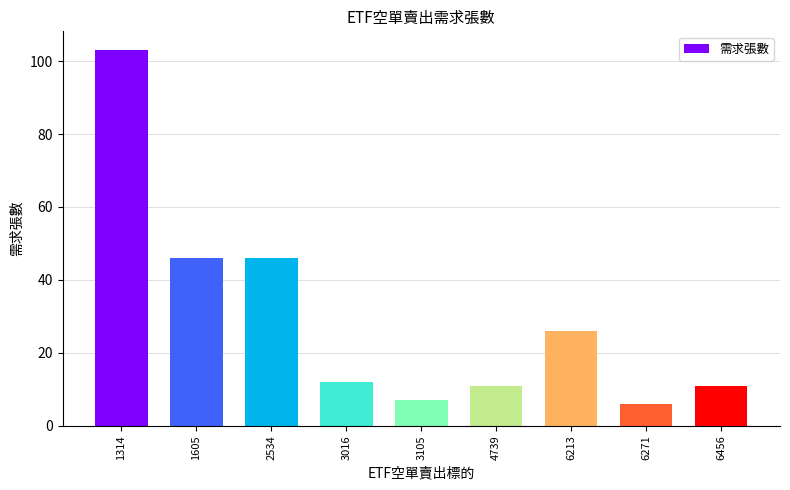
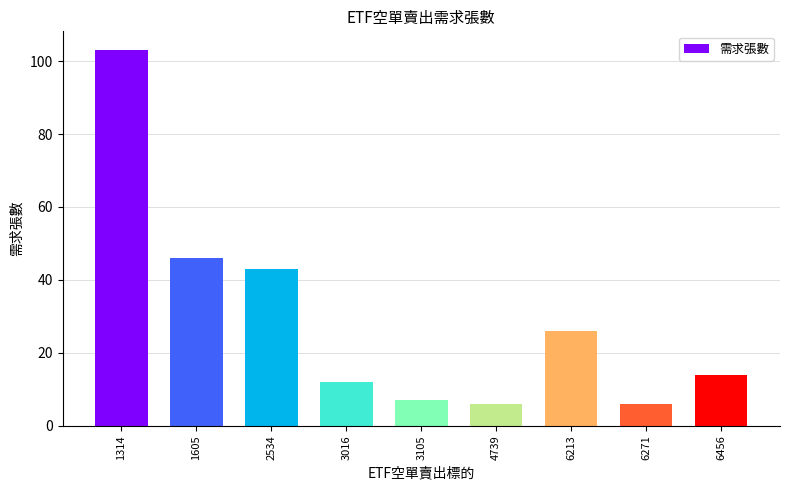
  {
    "1314": 103,
    "1605": 46,
-   "2534": 46,
+   "2534": 43,
    "3016": 12,
    "3105": 7,
-   "4739": 11,
+   "4739": 6,
    "6213": 26,
    "6271": 6,
-   "6456": 11
+   "6456": 14
  }
